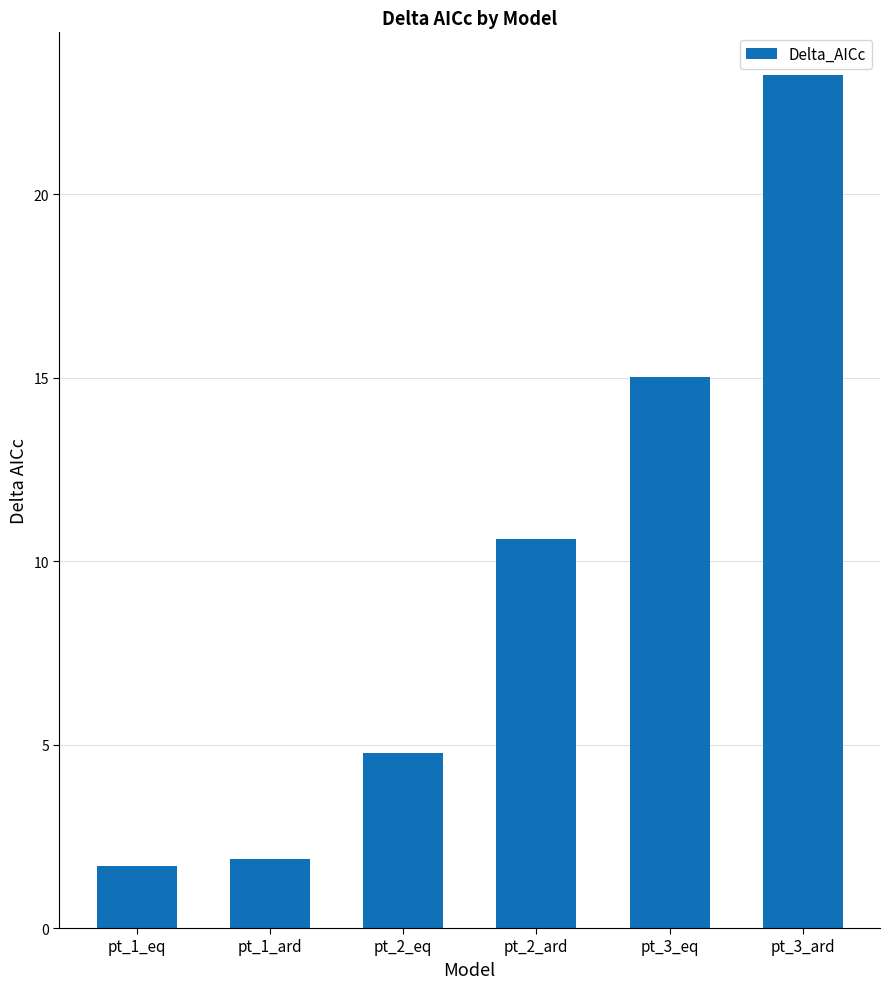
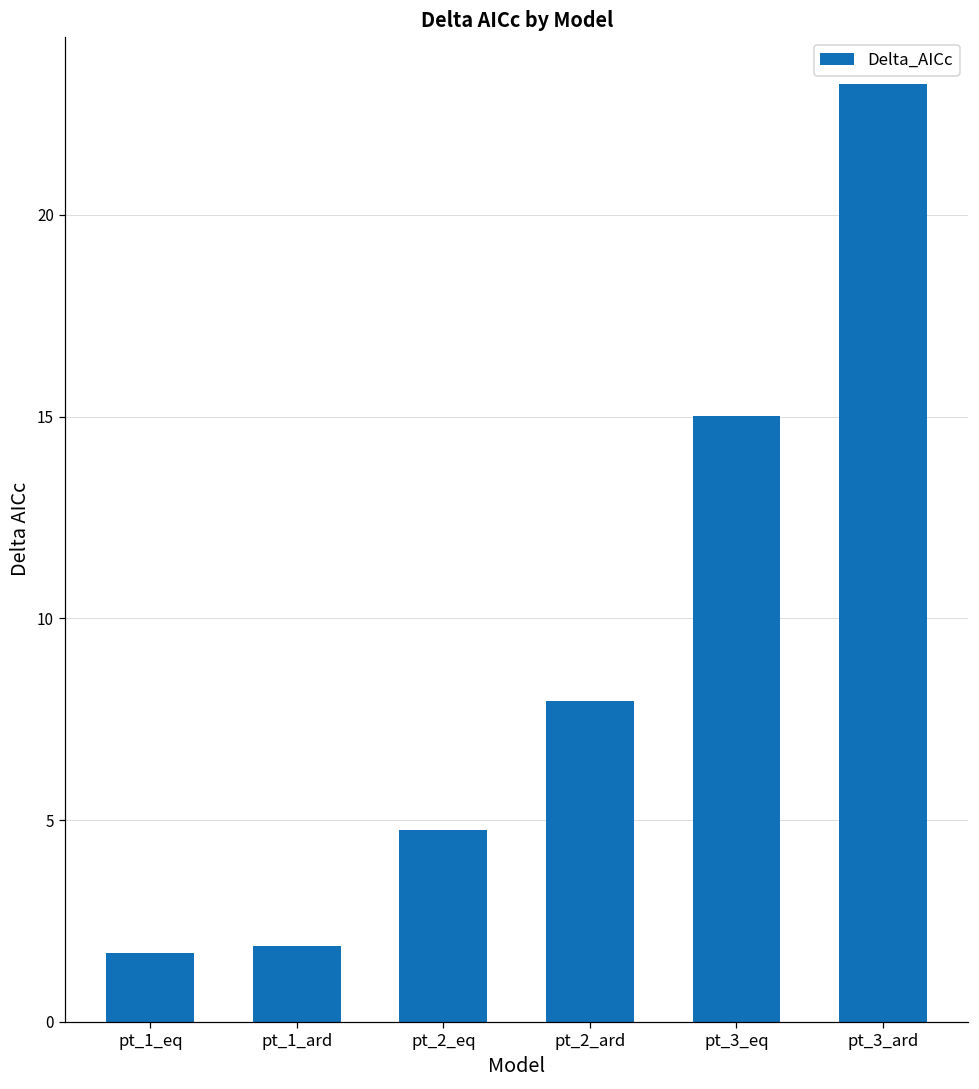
  {
    "pt_1_eq": 1.7,
    "pt_1_ard": 1.9,
    "pt_2_eq": 4.8,
-   "pt_2_ard": 10.6,
+   "pt_2_ard": 7.9,
    "pt_3_eq": 15.0,
    "pt_3_ard": 23.3
  }
